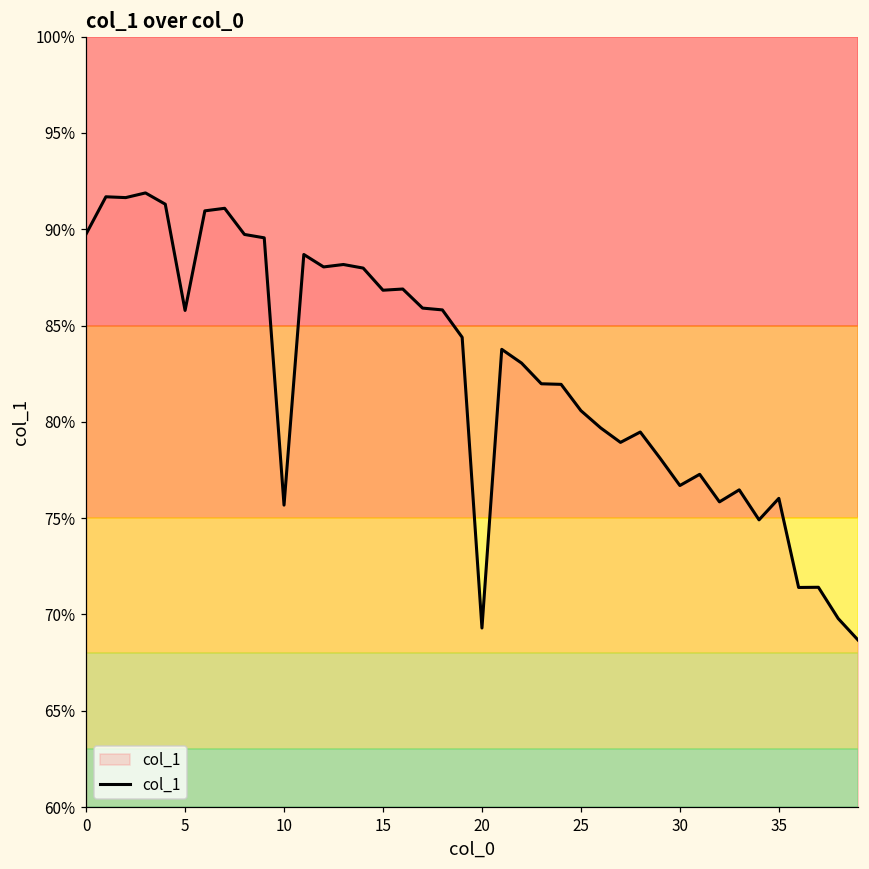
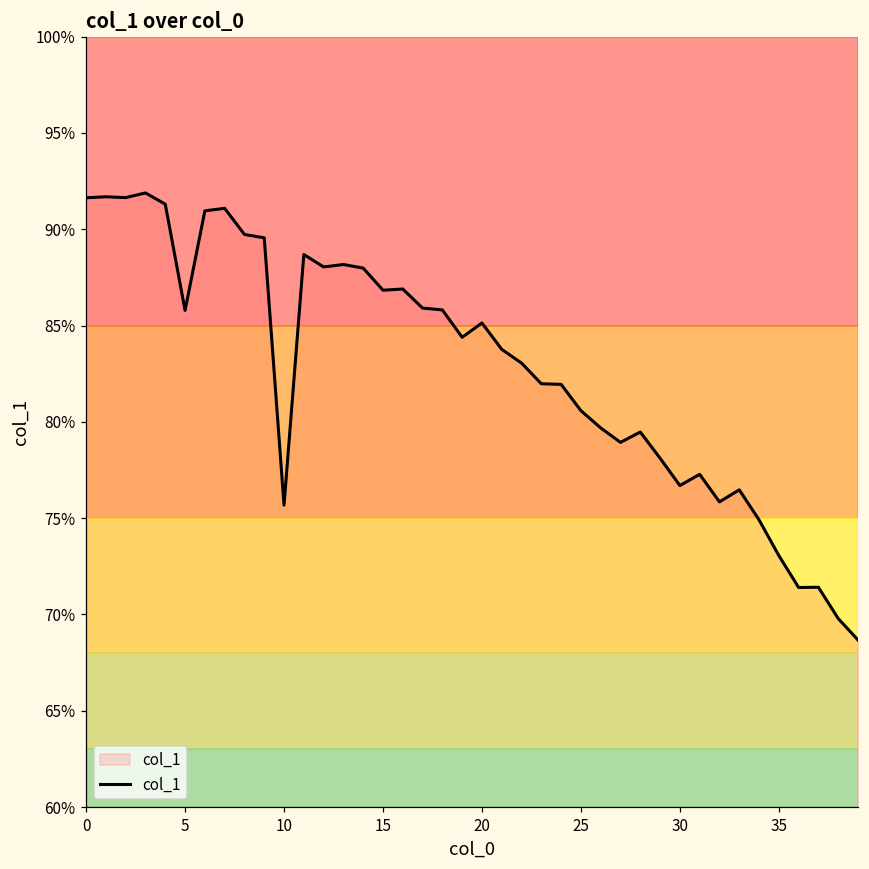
  {
-   "0": "89.8%",
+   "0": "91.6%",
    "5": "85.8%",
    "10": "75.7%",
    "15": "86.8%",
-   "20": "69.3%",
+   "20": "85.1%",
    "25": "80.6%",
    "30": "76.7%",
-   "35": "76.0%"
+   "35": "73.1%"
  }
